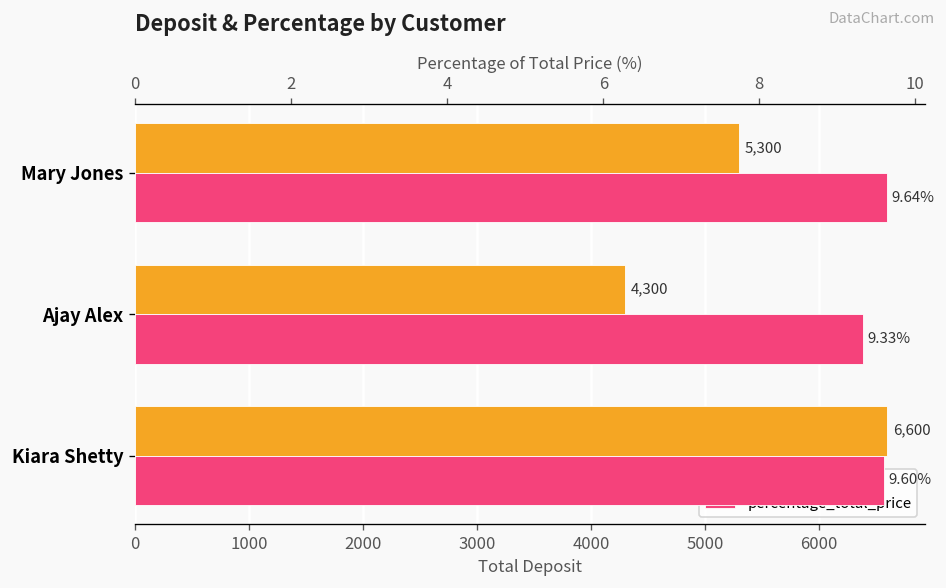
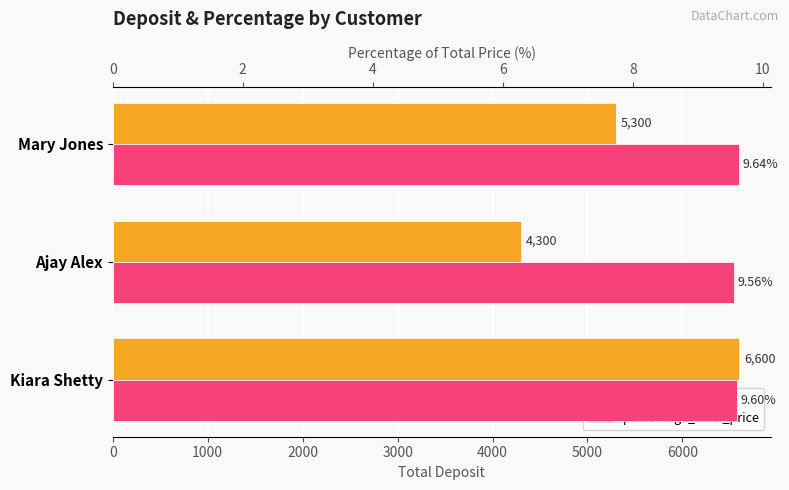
  {
    "percentage_total_price": {
      "Mary Jones": "9.64%",
-     "Ajay Alex": "9.33%"
+     "Ajay Alex": "9.56%"
    }
  }
